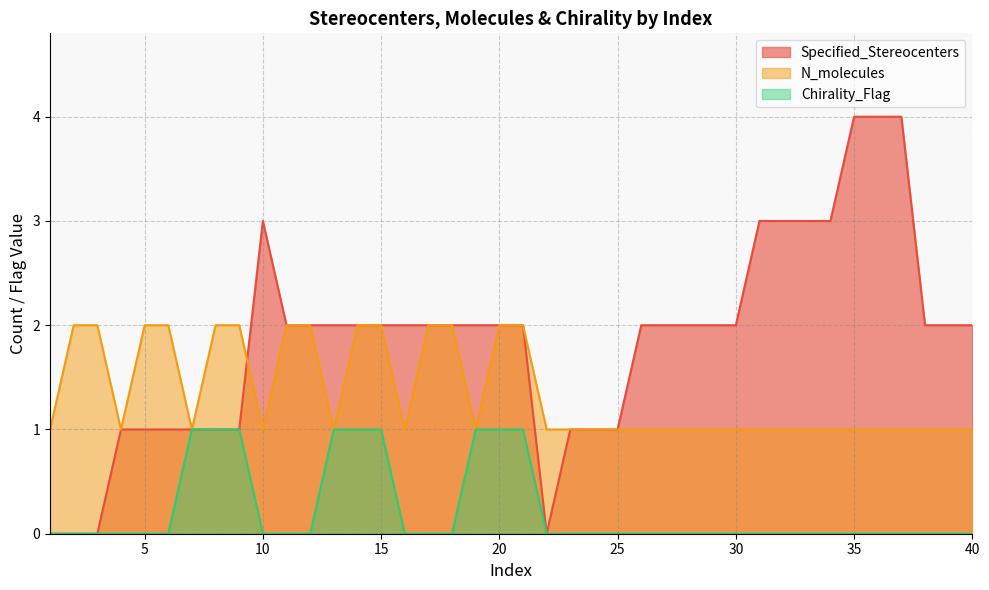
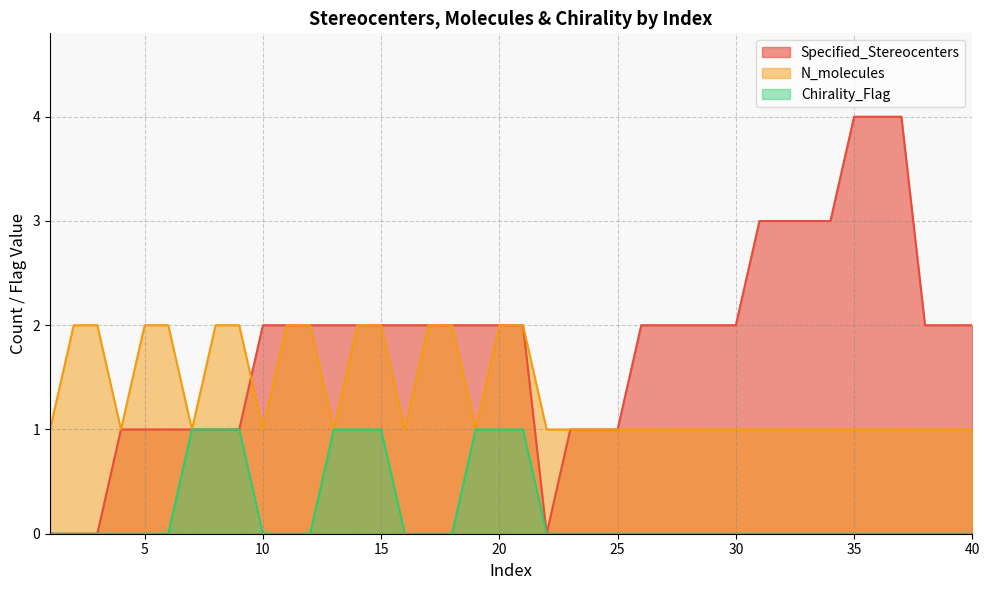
  {
    "Specified_Stereocenters": {
      "5": 1,
-     "10": 3,
+     "10": 2,
      "30": 2,
      "35": 4,
      "40": 2
    },
    "N_molecules": {
      "5": 2,
      "10": 1,
      "30": 1,
      "35": 1,
      "40": 1
    },
    "Chirality_Flag": {
      "5": 0,
      "10": 0,
      "15": 1,
      "20": 1,
      "25": 0,
      "30": 0,
      "35": 0,
      "40": 0
    }
  }
